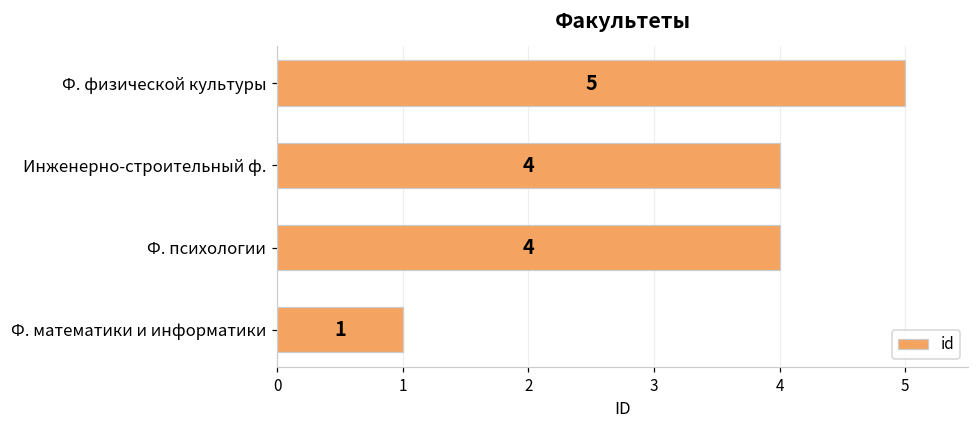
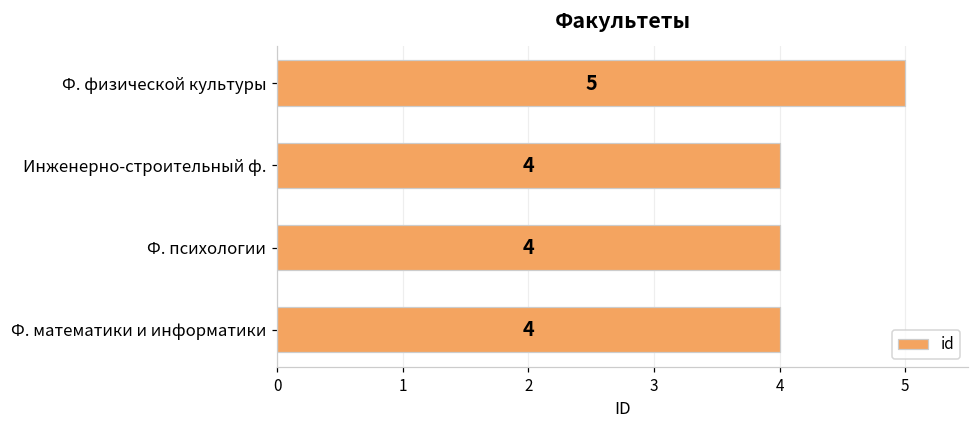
  {
    "Ф. физической культуры": 5,
    "Инженерно-строительный ф.": 4,
    "Ф. психологии": 4,
-   "Ф. математики и информатики": 1
+   "Ф. математики и информатики": 4
  }
